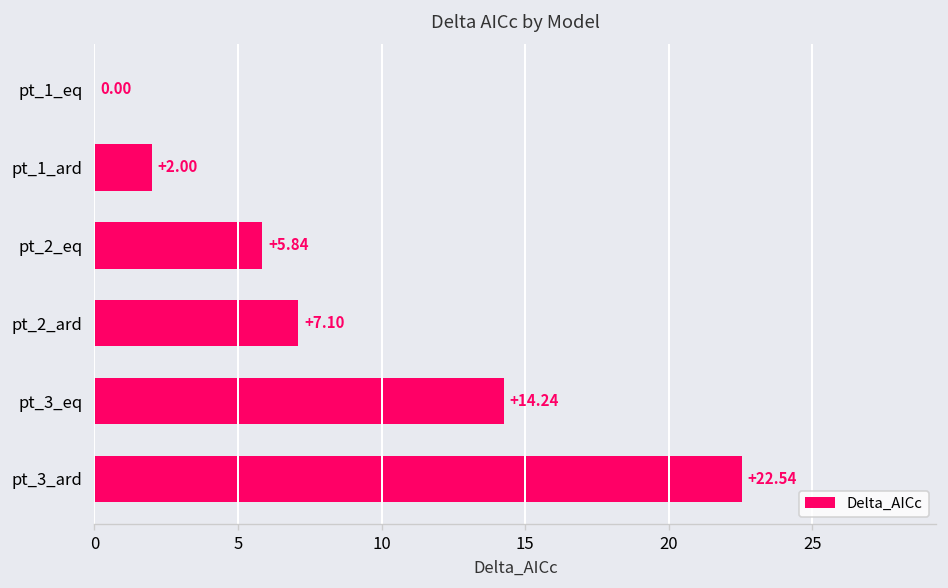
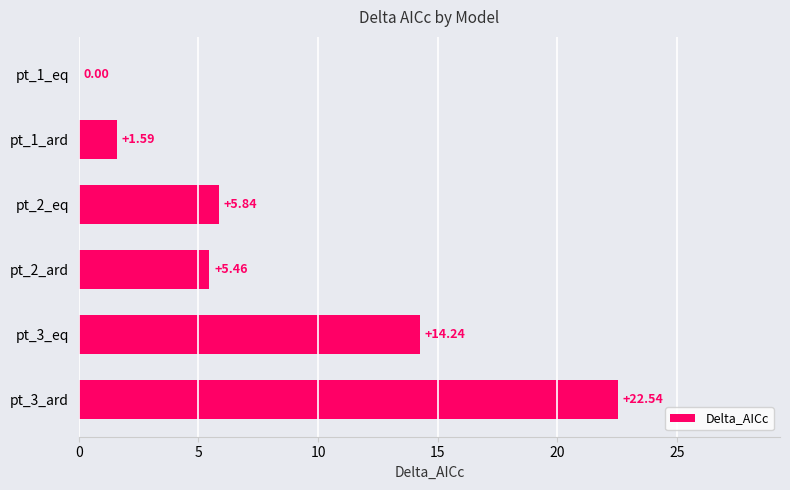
  {
    "pt_1_eq": "0.00",
-   "pt_1_ard": "+2.00",
+   "pt_1_ard": "+1.59",
    "pt_2_eq": "+5.84",
-   "pt_2_ard": "+7.10",
+   "pt_2_ard": "+5.46",
    "pt_3_eq": "+14.24",
    "pt_3_ard": "+22.54"
  }
